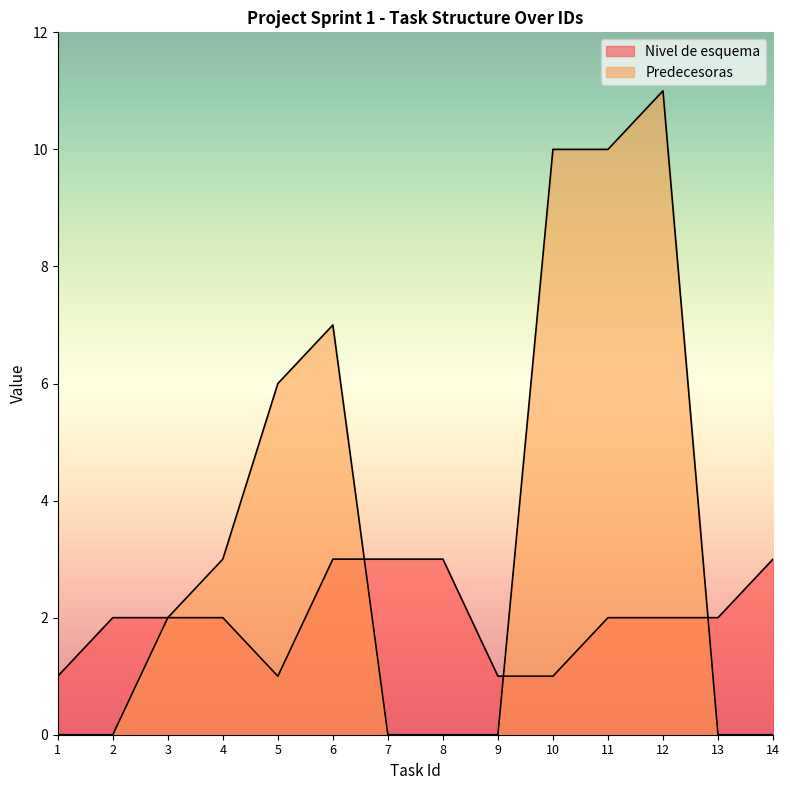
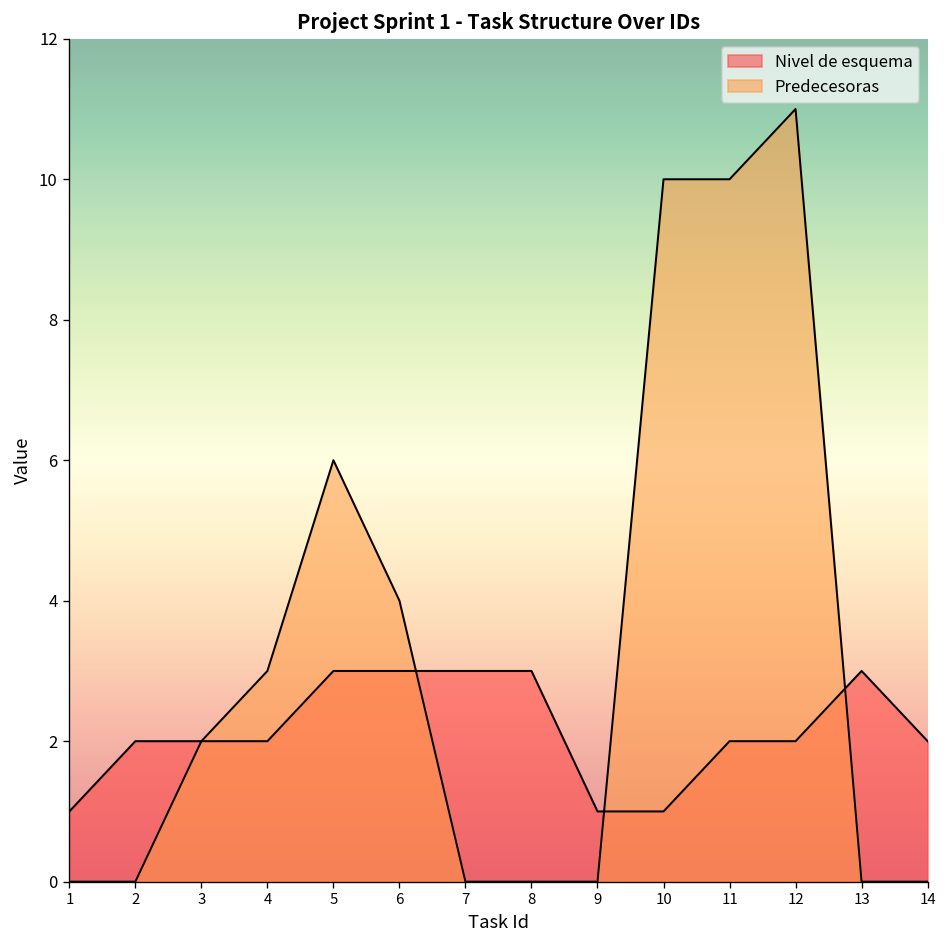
  {
    "Nivel de esquema": {
      "1": 1,
      "2": 2,
      "4": 2,
-     "5": 1,
+     "5": 3,
      "6": 3,
      "7": 3,
      "8": 3,
      "9": 1,
      "10": 1,
      "11": 2,
      "12": 2,
-     "13": 2,
-     "14": 3
+     "13": 3,
+     "14": 2
    },
    "Predecesoras": {
      "1": 0,
      "2": 0,
      "4": 3,
      "5": 6,
-     "6": 7,
+     "6": 4,
      "7": 0,
      "8": 0,
      "9": 0,
      "10": 10,
      "11": 10,
      "12": 11,
      "13": 0,
      "14": 0
    }
  }
